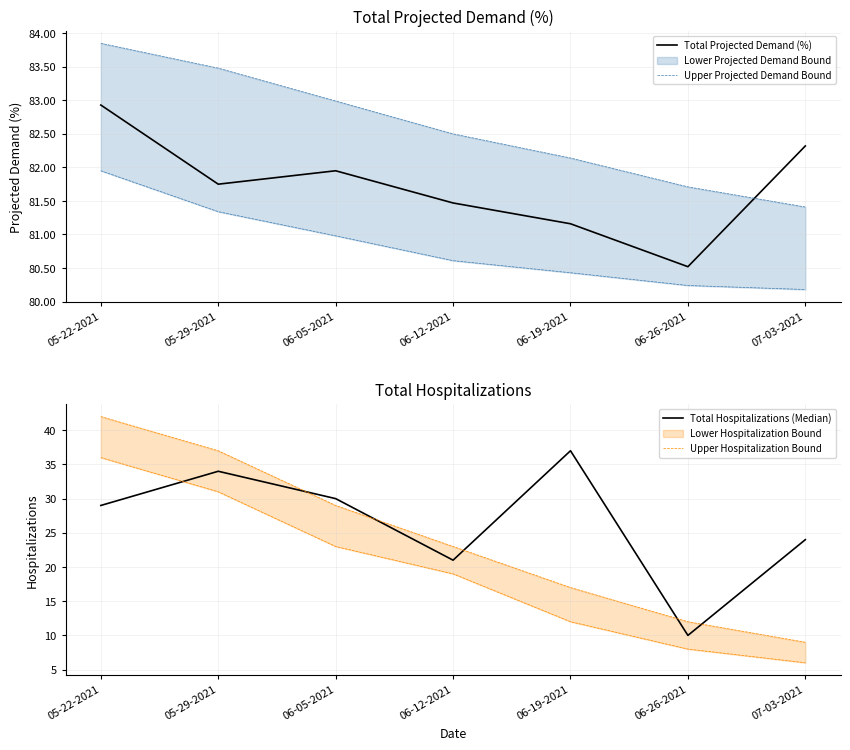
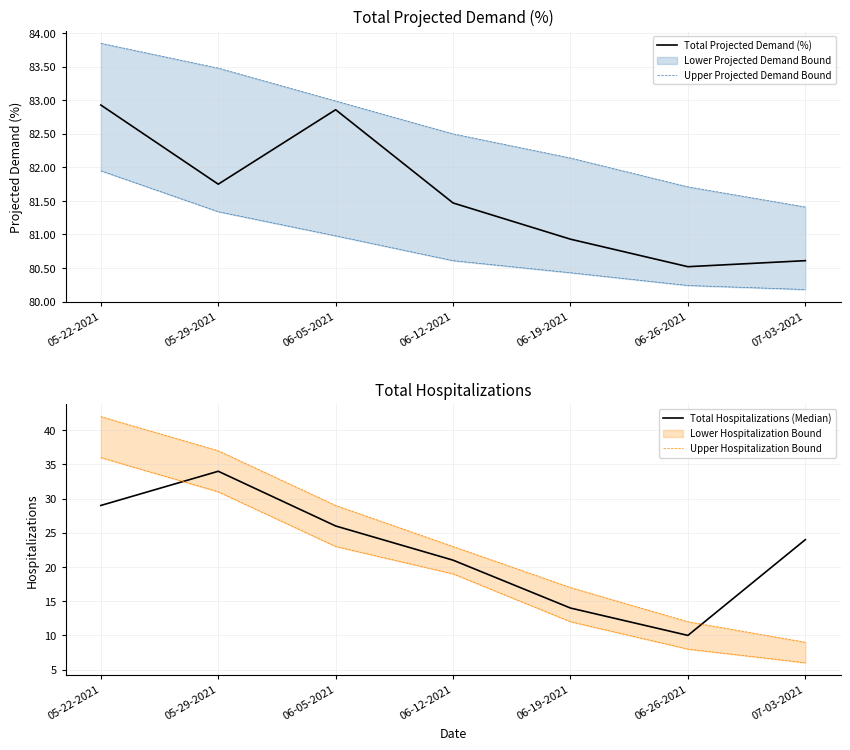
  {
    "Total Projected Demand (%)": {
      "Total Projected Demand (%)": {
        "05-22-2021": 82.9,
        "05-29-2021": 81.8,
-       "06-05-2021": 82.0,
+       "06-05-2021": 82.9,
        "06-12-2021": 81.5,
-       "06-19-2021": 81.2,
+       "06-19-2021": 80.9,
        "06-26-2021": 80.5,
-       "07-03-2021": 82.3
+       "07-03-2021": 80.6
      }
    },
    "Total Hospitalizations": {
      "Total Hospitalizations (Median)": {
        "05-22-2021": 29,
        "05-29-2021": 34,
-       "06-05-2021": 30,
+       "06-05-2021": 26,
        "06-12-2021": 21,
-       "06-19-2021": 37,
+       "06-19-2021": 14,
        "06-26-2021": 10,
        "07-03-2021": 24
      }
    }
  }
